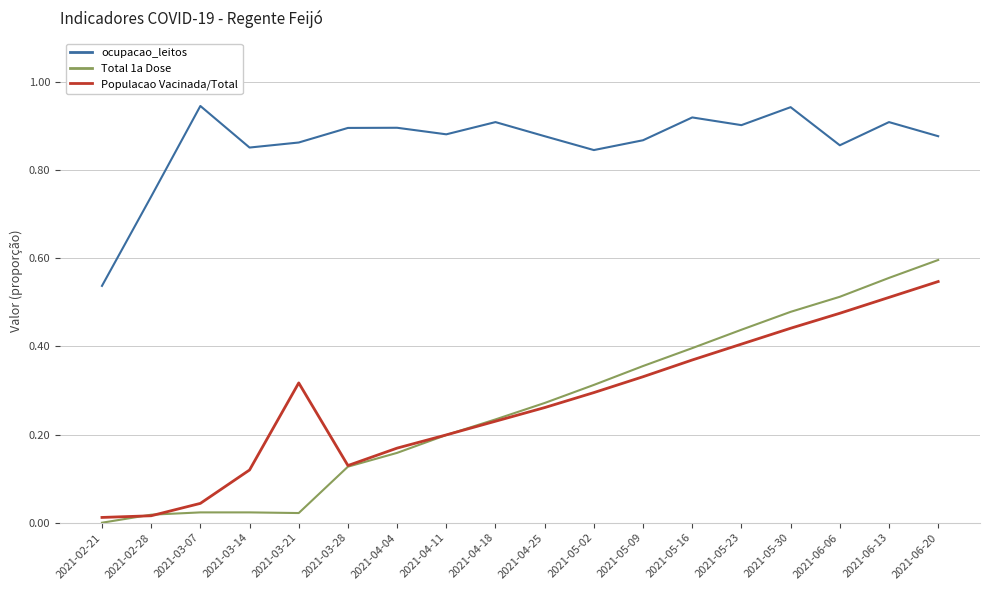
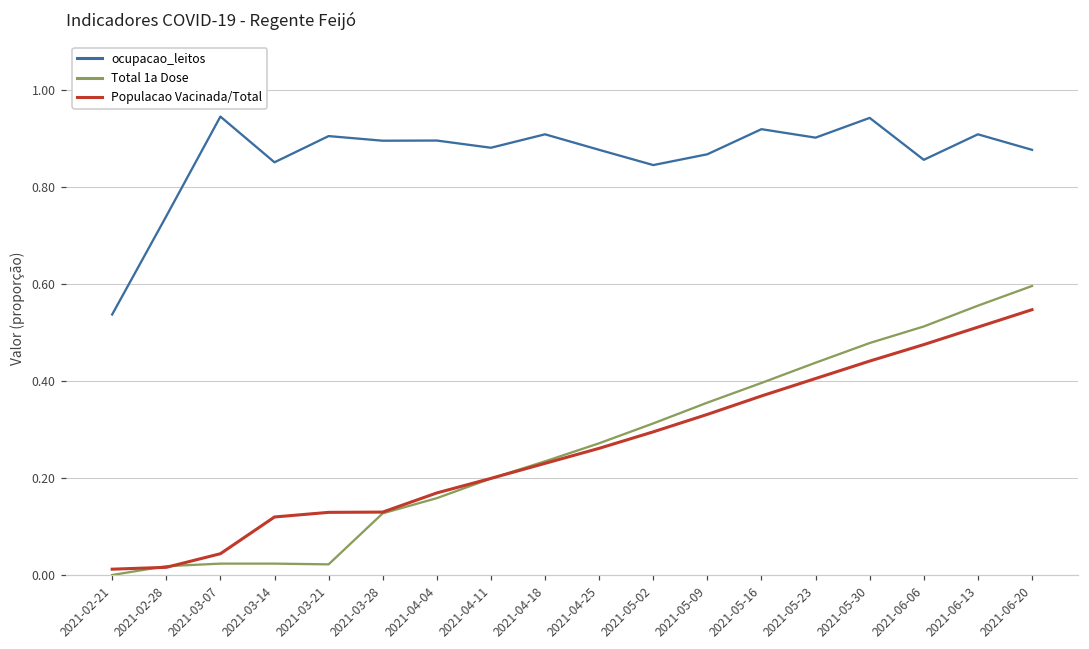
  {
    "ocupacao_leitos": {
      "2021-02-21": 0.54,
      "2021-02-28": 0.74,
      "2021-03-07": 0.95,
      "2021-03-14": 0.85,
-     "2021-03-21": 0.86,
+     "2021-03-21": 0.91,
      "2021-03-28": 0.90,
      "2021-04-04": 0.90,
      "2021-04-11": 0.88,
      "2021-04-18": 0.91,
      "2021-04-25": 0.88,
      "2021-05-02": 0.85,
      "2021-05-09": 0.87,
      "2021-05-16": 0.92,
      "2021-05-23": 0.90,
      "2021-05-30": 0.94,
      "2021-06-06": 0.86,
      "2021-06-13": 0.91,
      "2021-06-20": 0.88
    },
    "Total 1a Dose": {
      "2021-02-21": 0.00,
      "2021-03-07": 0.02,
      "2021-03-14": 0.02,
      "2021-03-21": 0.02,
      "2021-04-04": 0.16,
      "2021-04-25": 0.27,
      "2021-05-02": 0.31,
      "2021-05-09": 0.36,
      "2021-05-16": 0.40,
      "2021-05-23": 0.44,
      "2021-05-30": 0.48,
      "2021-06-06": 0.51,
      "2021-06-13": 0.56,
      "2021-06-20": 0.60
    },
    "Populacao Vacinada/Total": {
      "2021-02-21": 0.01,
      "2021-03-07": 0.04,
      "2021-03-14": 0.12,
-     "2021-03-21": 0.32,
+     "2021-03-21": 0.13,
      "2021-04-04": 0.17,
      "2021-04-25": 0.26,
      "2021-05-02": 0.30,
      "2021-05-09": 0.33,
      "2021-05-16": 0.37,
      "2021-05-23": 0.41,
      "2021-05-30": 0.44,
      "2021-06-06": 0.48,
      "2021-06-13": 0.51,
      "2021-06-20": 0.55
    }
  }
